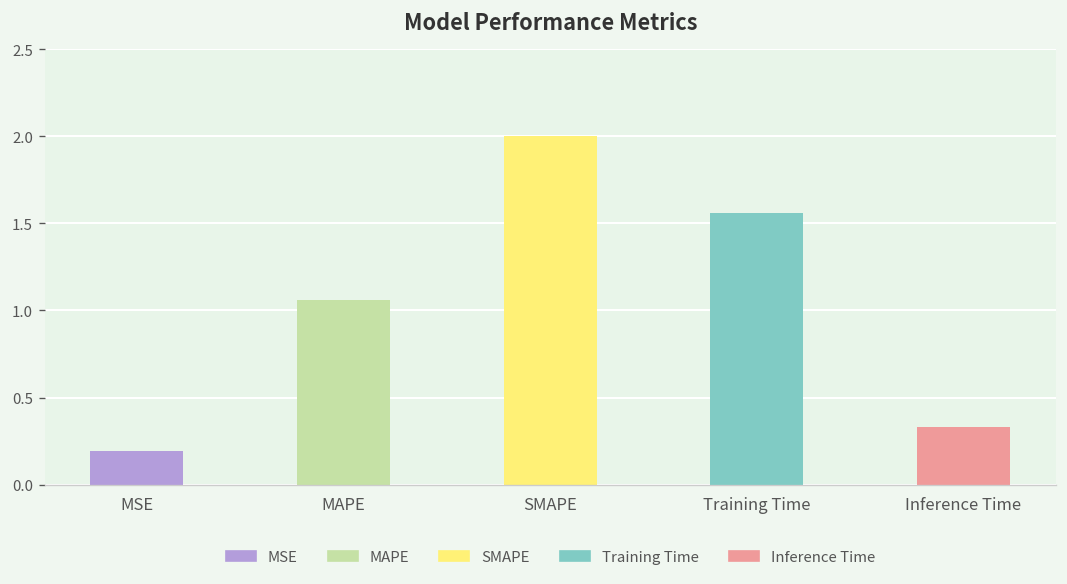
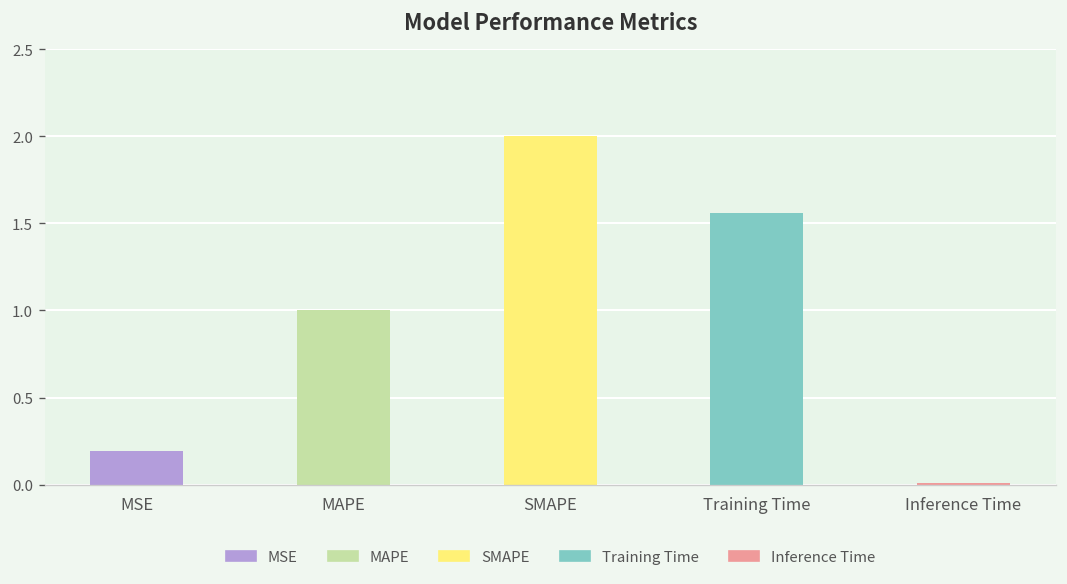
  {
    "MSE": 0.19,
-   "MAPE": 1.06,
+   "MAPE": 1.00,
    "SMAPE": 2.00,
    "Training Time": 1.56,
-   "Inference Time": 0.33
+   "Inference Time": 0.01
  }
